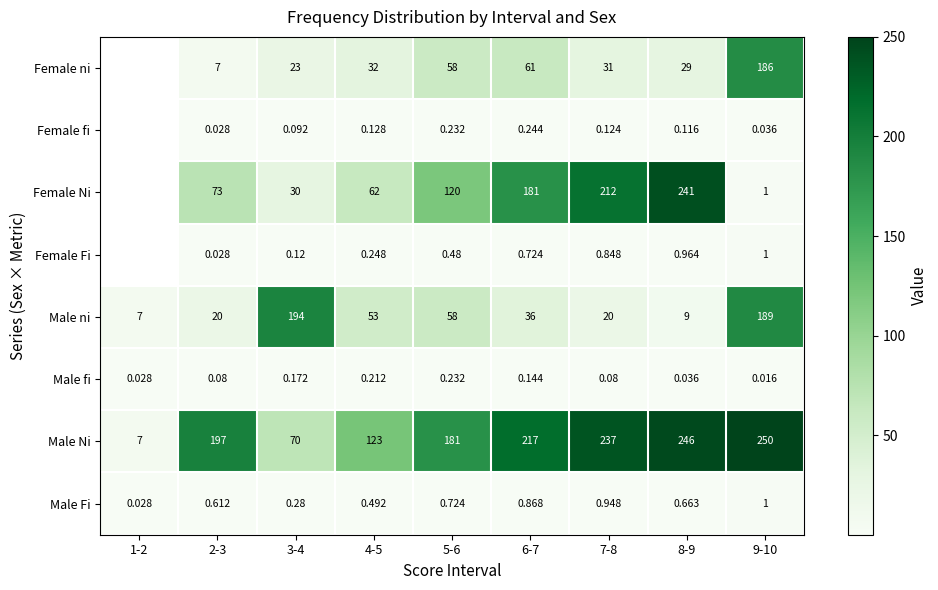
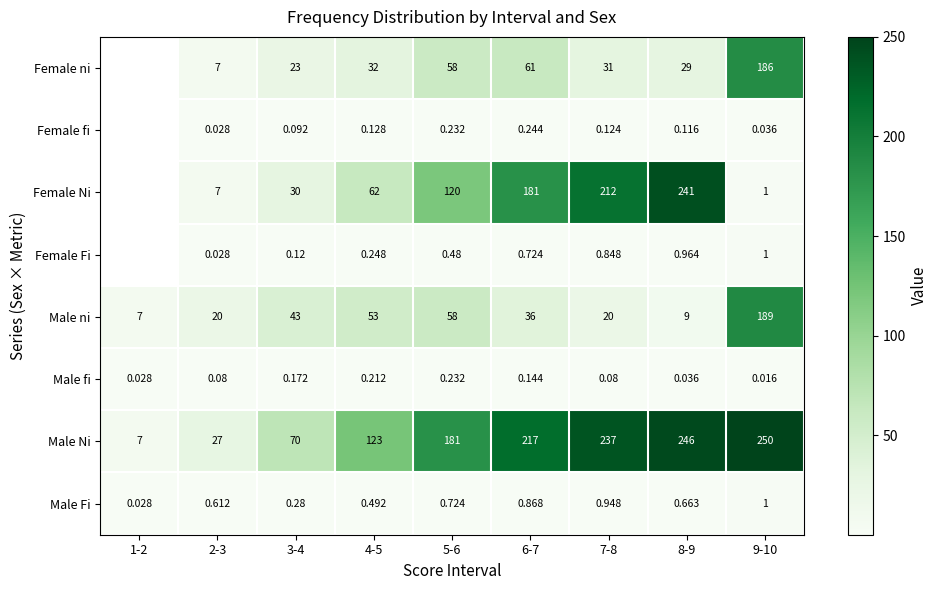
  {
    "Female ni": {
      "2-3": 7,
      "3-4": 23,
      "4-5": 32,
      "5-6": 58,
      "6-7": 61,
      "7-8": 31,
      "8-9": 29,
      "9-10": 186
    },
    "Female fi": {
      "2-3": 0.028,
      "3-4": 0.092,
      "4-5": 0.128,
      "5-6": 0.232,
      "6-7": 0.244,
      "7-8": 0.124,
      "8-9": 0.116,
      "9-10": 0.036
    },
    "Female Ni": {
-     "2-3": 73,
+     "2-3": 7,
      "3-4": 30,
      "4-5": 62,
      "5-6": 120,
      "6-7": 181,
      "7-8": 212,
      "8-9": 241,
      "9-10": 1
    },
    "Female Fi": {
      "2-3": 0.028,
      "3-4": 0.12,
      "4-5": 0.248,
      "5-6": 0.48,
      "6-7": 0.724,
      "7-8": 0.848,
      "8-9": 0.964,
      "9-10": 1
    },
    "Male ni": {
      "1-2": 7,
      "2-3": 20,
-     "3-4": 194,
+     "3-4": 43,
      "4-5": 53,
      "5-6": 58,
      "6-7": 36,
      "7-8": 20,
      "8-9": 9,
      "9-10": 189
    },
    "Male fi": {
      "1-2": 0.028,
      "2-3": 0.08,
      "3-4": 0.172,
      "4-5": 0.212,
      "5-6": 0.232,
      "6-7": 0.144,
      "7-8": 0.08,
      "8-9": 0.036,
      "9-10": 0.016
    },
    "Male Ni": {
      "1-2": 7,
-     "2-3": 197,
+     "2-3": 27,
      "3-4": 70,
      "4-5": 123,
      "5-6": 181,
      "6-7": 217,
      "7-8": 237,
      "8-9": 246,
      "9-10": 250
    },
    "Male Fi": {
      "1-2": 0.028,
      "2-3": 0.612,
      "3-4": 0.28,
      "4-5": 0.492,
      "5-6": 0.724,
      "6-7": 0.868,
      "7-8": 0.948,
      "8-9": 0.663,
      "9-10": 1
    }
  }
